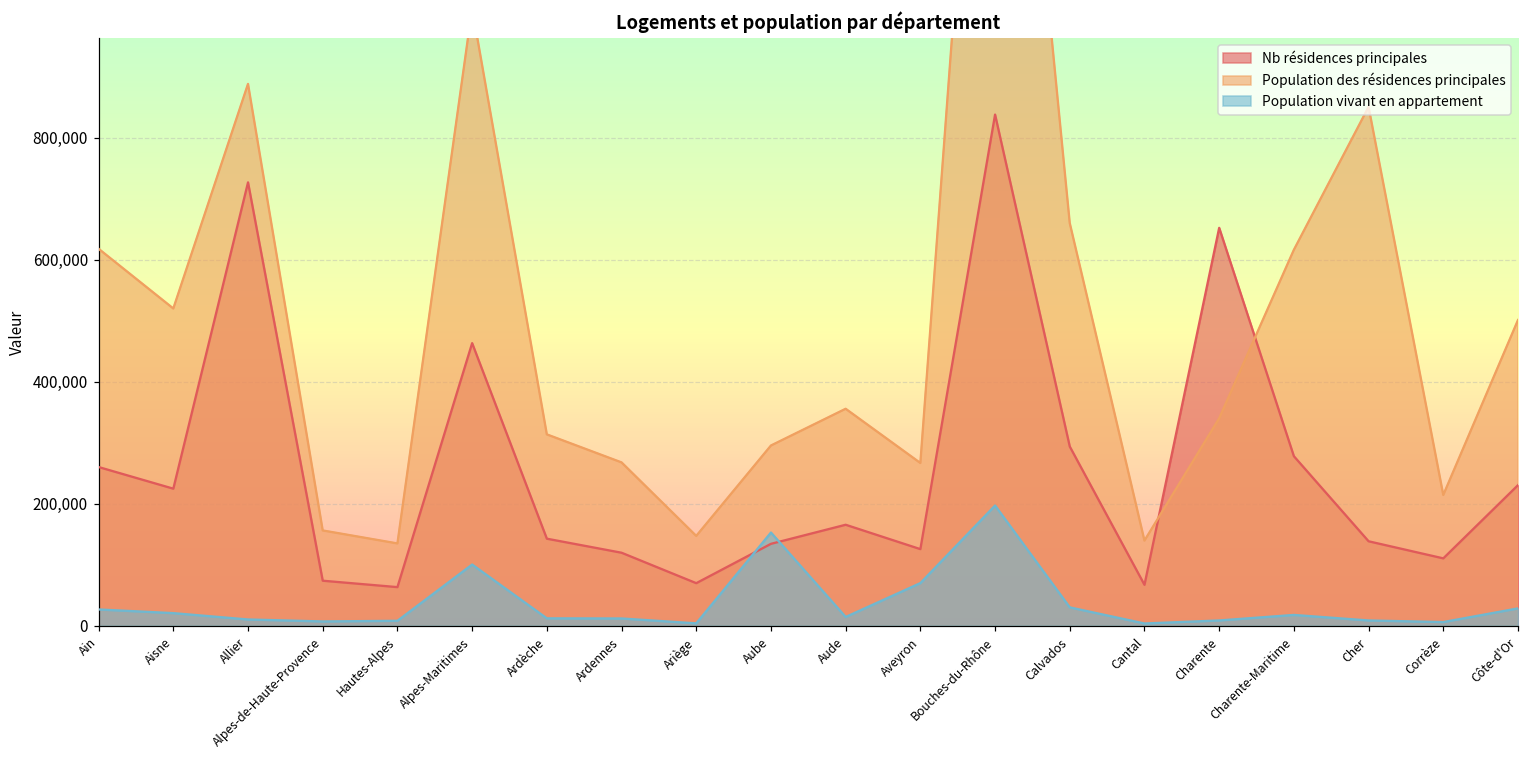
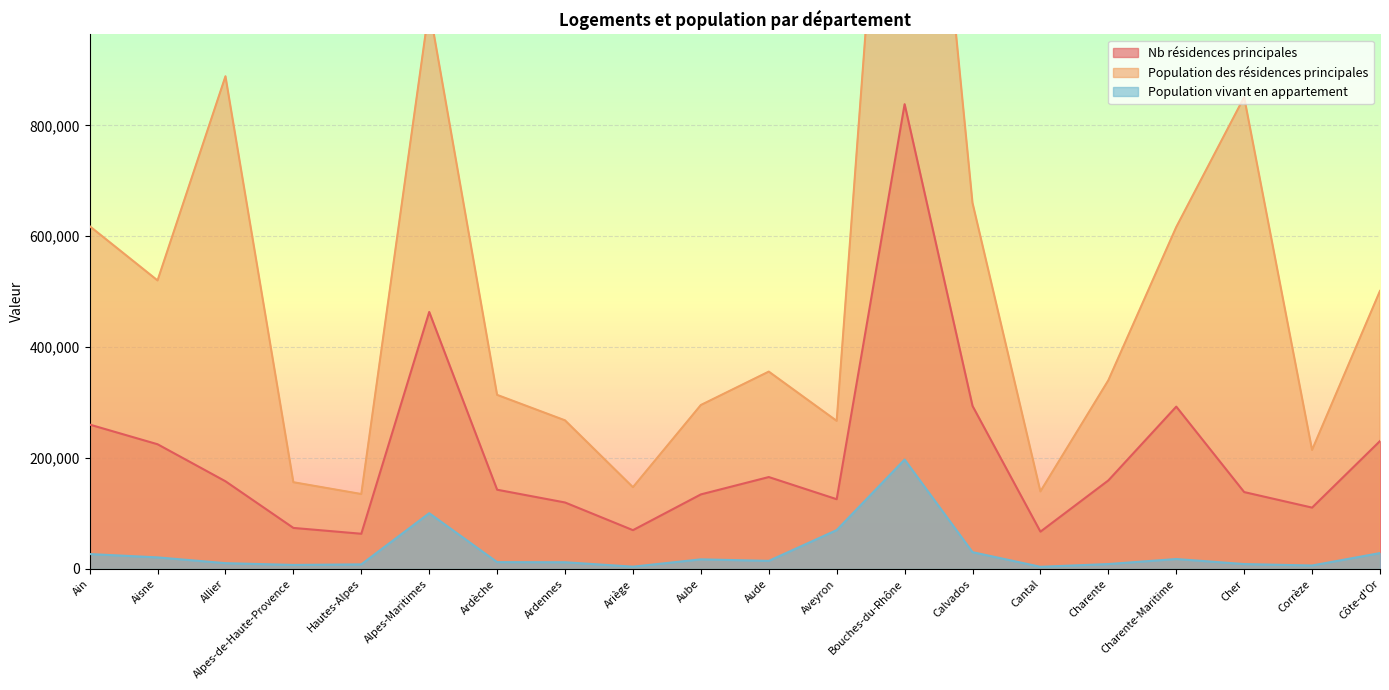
  {
    "Nb résidences principales": {
      "Ain": "260,000",
      "Aisne": "220,000",
-     "Allier": "730,000",
+     "Allier": "160,000",
      "Alpes-de-Haute-Provence": "70,000",
      "Hautes-Alpes": "60,000",
      "Alpes-Maritimes": "460,000",
      "Ardèche": "140,000",
      "Ardennes": "120,000",
      "Ariège": "70,000",
      "Aube": "130,000",
      "Aude": "170,000",
      "Aveyron": "130,000",
      "Bouches-du-Rhône": "840,000",
      "Calvados": "290,000",
      "Cantal": "70,000",
-     "Charente": "650,000",
-     "Charente-Maritime": "280,000",
+     "Charente": "160,000",
+     "Charente-Maritime": "290,000",
      "Cher": "140,000",
      "Corrèze": "110,000",
      "Côte-d'Or": "230,000"
    },
    "Population des résidences principales": {
      "Ain": "620,000",
      "Aisne": "520,000",
      "Allier": "890,000",
      "Alpes-de-Haute-Provence": "160,000",
      "Hautes-Alpes": "140,000",
      "Ardèche": "310,000",
      "Ardennes": "270,000",
      "Ariège": "150,000",
      "Aube": "300,000",
      "Aude": "360,000",
      "Aveyron": "270,000",
      "Calvados": "660,000",
      "Cantal": "140,000",
      "Charente": "340,000",
      "Charente-Maritime": "620,000",
      "Corrèze": "210,000",
      "Côte-d'Or": "500,000"
    },
    "Population vivant en appartement": {
      "Ain": "30,000",
      "Aisne": "20,000",
      "Allier": "10,000",
      "Alpes-de-Haute-Provence": "10,000",
      "Hautes-Alpes": "10,000",
      "Alpes-Maritimes": "100,000",
      "Ardèche": "10,000",
      "Ardennes": "10,000",
      "Ariège": "0",
-     "Aube": "150,000",
+     "Aube": "20,000",
      "Aude": "10,000",
      "Aveyron": "70,000",
      "Bouches-du-Rhône": "200,000",
      "Calvados": "30,000",
      "Cantal": "0",
      "Charente": "10,000",
      "Charente-Maritime": "20,000",
      "Cher": "10,000",
      "Corrèze": "10,000",
      "Côte-d'Or": "30,000"
    }
  }
